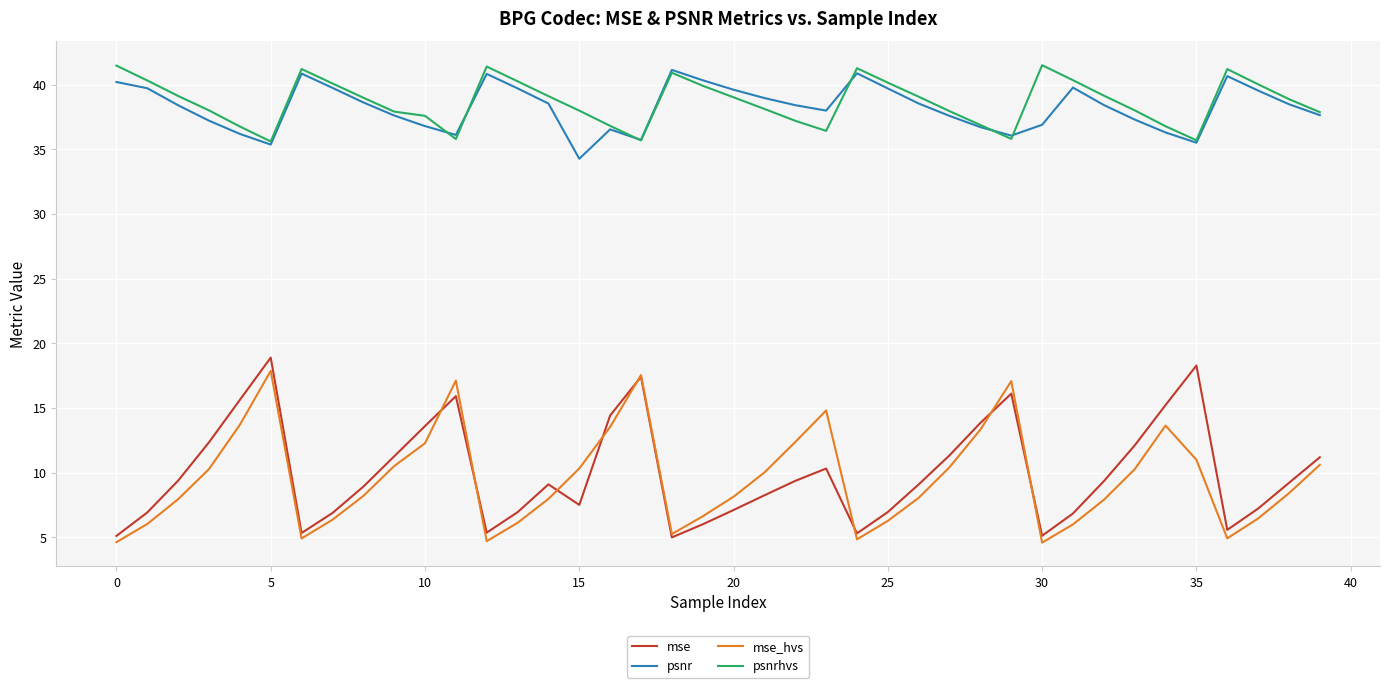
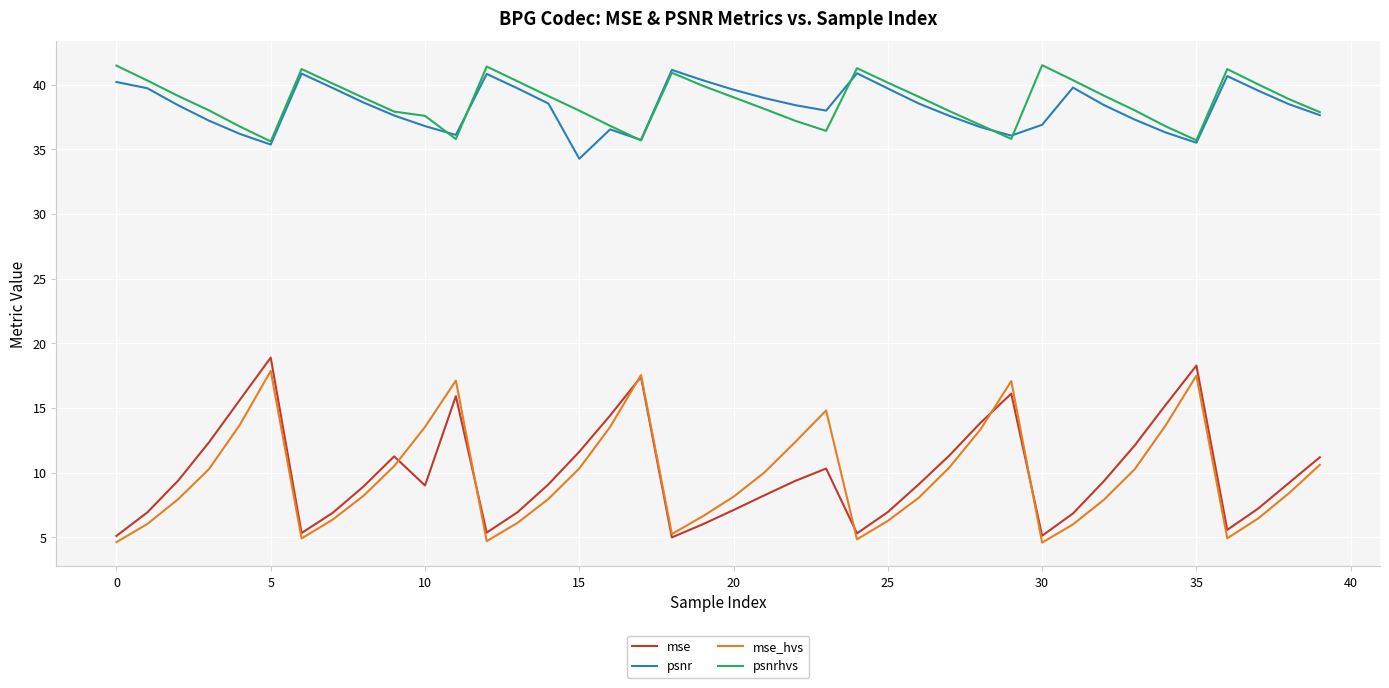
  {
    "mse": {
      "0": 5.1,
      "5": 18.9,
-     "10": 13.6,
-     "15": 7.5,
+     "10": 9.0,
+     "15": 11.6,
      "20": 7.1,
      "25": 7.0,
      "30": 5.1,
      "35": 18.3
    },
    "psnr": {
      "0": 40.2,
      "5": 35.4,
      "10": 36.8,
      "15": 34.3,
      "20": 39.6,
      "25": 39.7,
      "30": 36.9
    },
    "mse_hvs": {
      "0": 4.6,
      "5": 17.9,
-     "10": 12.3,
+     "10": 13.5,
      "15": 10.3,
      "20": 8.2,
      "25": 6.3,
      "30": 4.6,
-     "35": 11.0
+     "35": 17.5
    },
    "psnrhvs": {
      "0": 41.5,
      "5": 35.6,
      "10": 37.6,
      "15": 38.0,
      "20": 39.0,
      "25": 40.1,
      "30": 41.5
    }
  }
